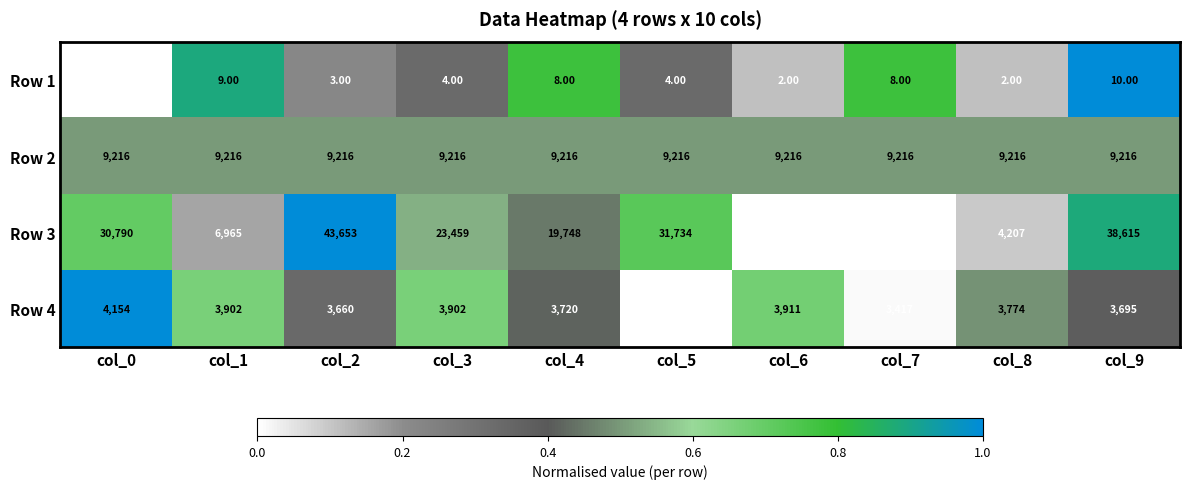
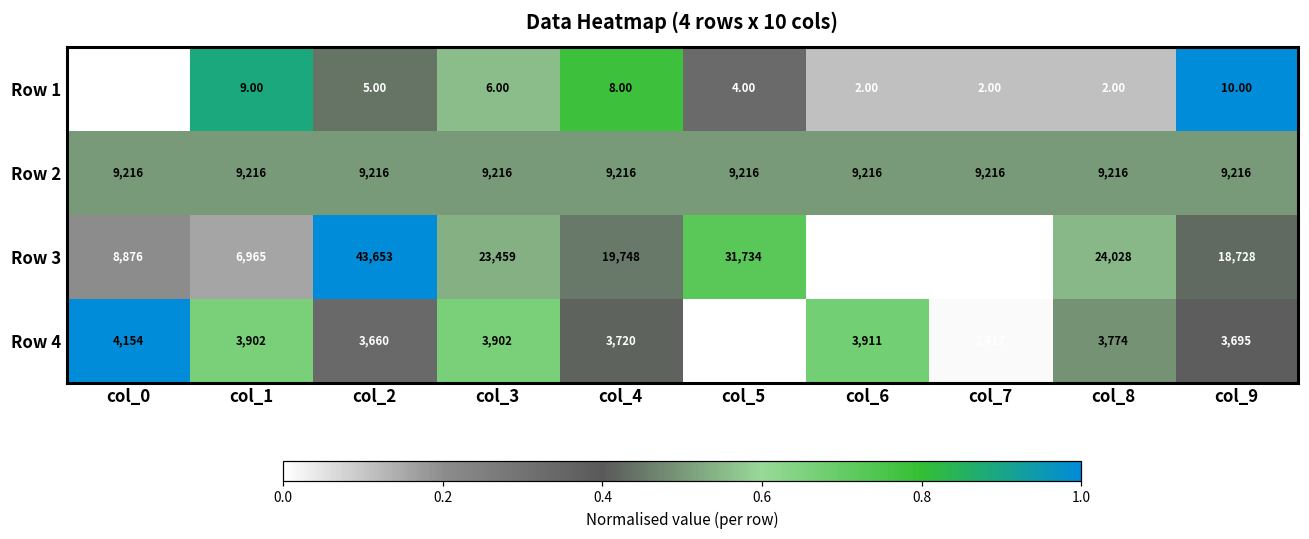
  {
    "Row 1": {
      "col_1": "9.00",
-     "col_2": "3.00",
-     "col_3": "4.00",
+     "col_2": "5.00",
+     "col_3": "6.00",
      "col_4": "8.00",
      "col_5": "4.00",
      "col_6": "2.00",
-     "col_7": "8.00",
+     "col_7": "2.00",
      "col_8": "2.00",
      "col_9": "10.00"
    },
    "Row 2": {
      "col_0": "9,216",
      "col_1": "9,216",
      "col_2": "9,216",
      "col_3": "9,216",
      "col_4": "9,216",
      "col_5": "9,216",
      "col_6": "9,216",
      "col_7": "9,216",
      "col_8": "9,216",
      "col_9": "9,216"
    },
    "Row 3": {
-     "col_0": "30,790",
+     "col_0": "8,876",
      "col_1": "6,965",
      "col_2": "43,653",
      "col_3": "23,459",
      "col_4": "19,748",
      "col_5": "31,734",
-     "col_8": "4,207",
-     "col_9": "38,615"
+     "col_8": "24,028",
+     "col_9": "18,728"
    },
    "Row 4": {
      "col_0": "4,154",
      "col_1": "3,902",
      "col_2": "3,660",
      "col_3": "3,902",
      "col_4": "3,720",
      "col_6": "3,911",
      "col_8": "3,774",
      "col_9": "3,695"
    }
  }
